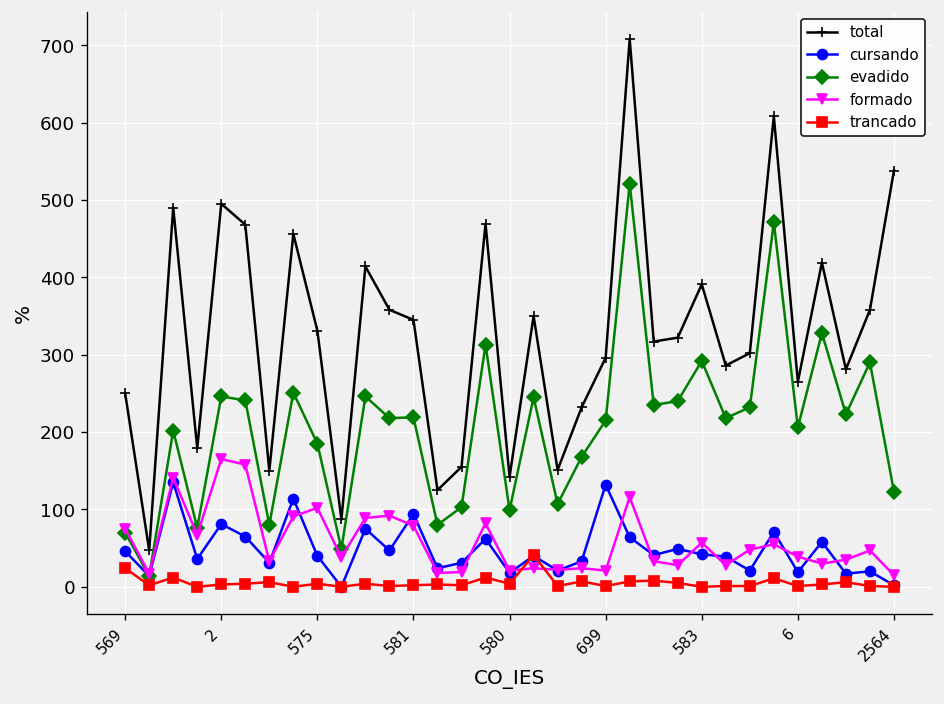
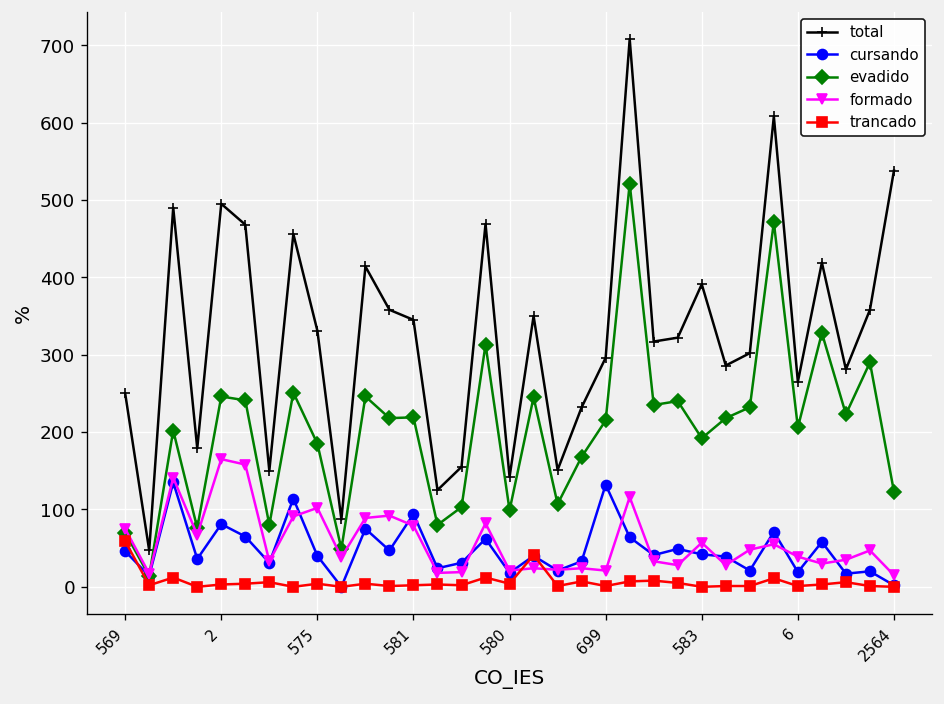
  {
    "total": {
      "569": 250,
      "575": 330,
      "581": 350,
      "580": 140,
      "699": 300,
      "583": 390,
      "2564": 540
    },
    "cursando": {
      "569": 50,
      "575": 40,
      "581": 90,
      "699": 130,
      "583": 40
    },
    "evadido": {
      "569": 70,
      "575": 190,
      "581": 220,
      "580": 100,
      "699": 220,
-     "583": 290,
+     "583": 190,
      "2564": 120
    },
    "formado": {
      "569": 80,
      "575": 100,
      "581": 80,
      "699": 20,
      "583": 60,
      "2564": 20
    },
    "trancado": {
-     "569": 20,
+     "569": 60,
      "575": 0,
      "581": 0,
      "580": 0,
      "699": 0,
      "583": 0
    }
  }
